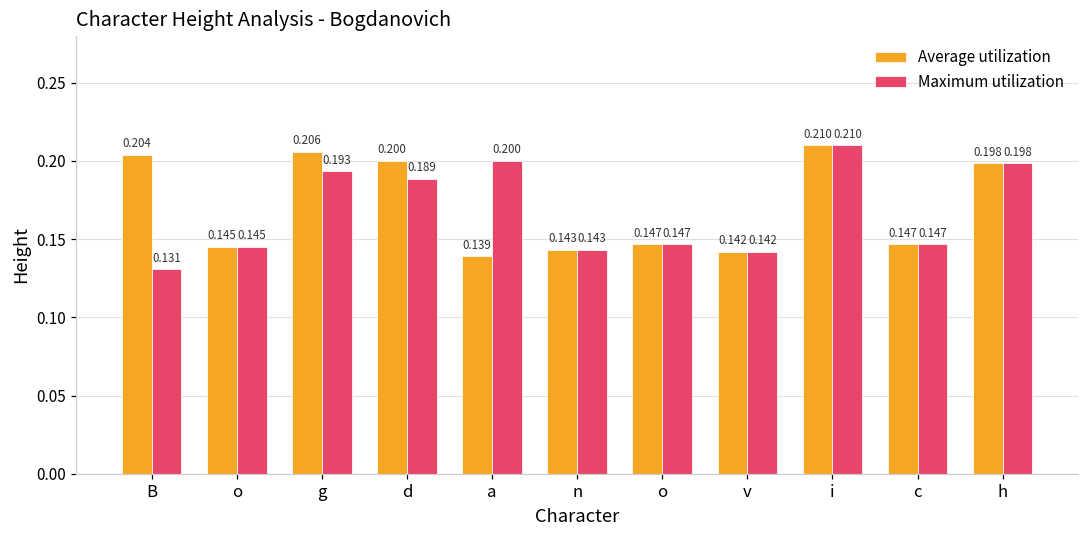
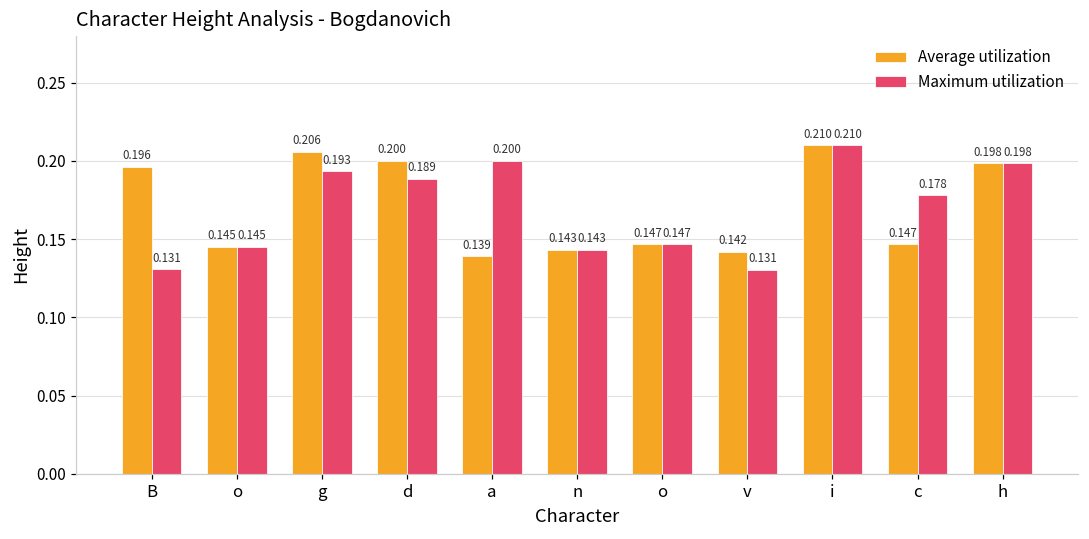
  {
    "Average utilization": {
-     "B": 0.204,
+     "B": 0.196,
      "g": 0.206,
      "d": 0.200,
      "a": 0.139,
      "n": 0.143,
      "v": 0.142,
      "i": 0.210,
      "c": 0.147,
      "h": 0.198
    },
    "Maximum utilization": {
      "B": 0.131,
      "g": 0.193,
      "d": 0.189,
      "a": 0.200,
      "n": 0.143,
-     "v": 0.142,
+     "v": 0.131,
      "i": 0.210,
-     "c": 0.147,
+     "c": 0.178,
      "h": 0.198
    }
  }
